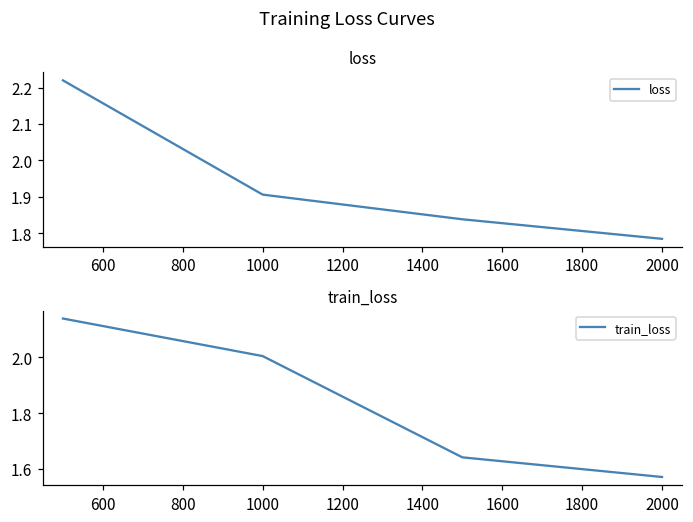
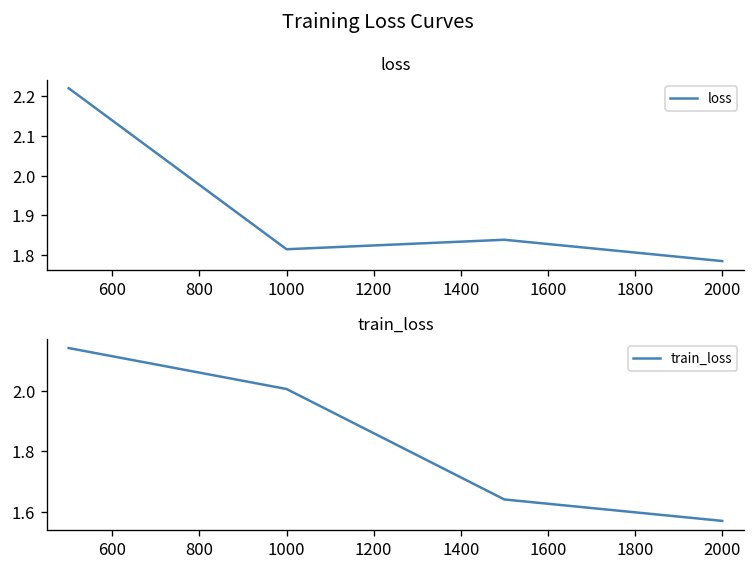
  {
    "loss": {
-     "1000": 1.91,
+     "1000": 1.81,
      "2000": 1.78
    },
    "train_loss": {
      "1000": 2.01,
      "2000": 1.57
    }
  }
